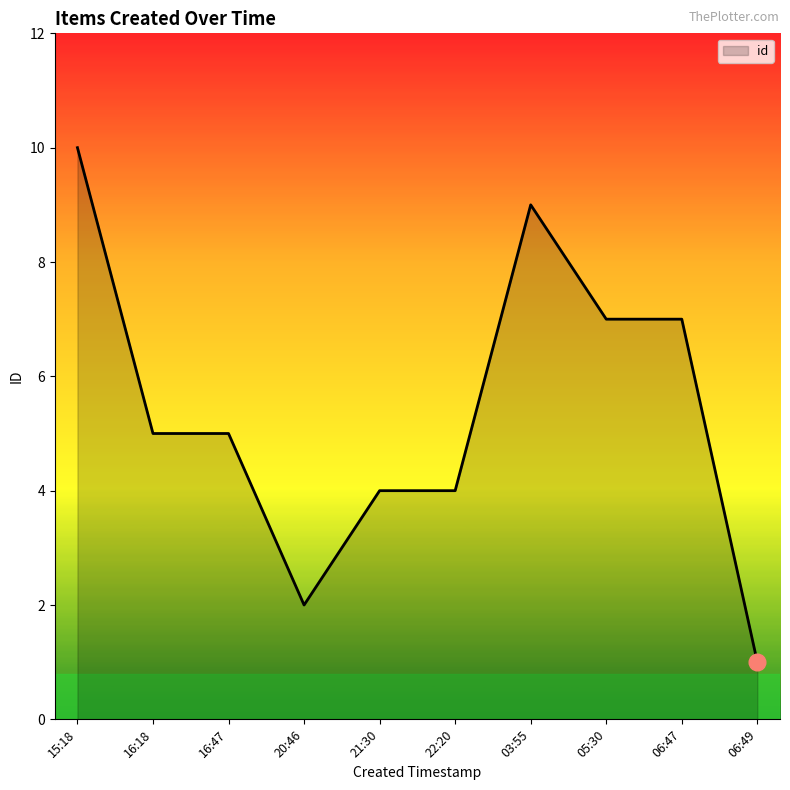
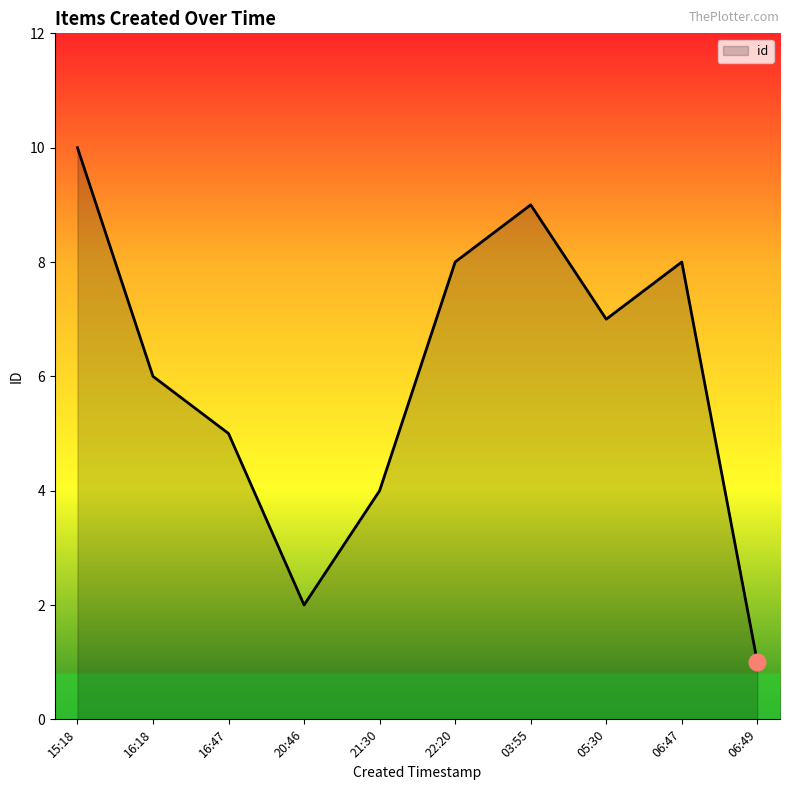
  {
    "id": {
      "15:18": 10,
-     "16:18": 5,
+     "16:18": 6,
      "16:47": 5,
      "20:46": 2,
      "21:30": 4,
-     "22:20": 4,
+     "22:20": 8,
      "03:55": 9,
      "05:30": 7,
-     "06:47": 7
+     "06:47": 8
    }
  }
